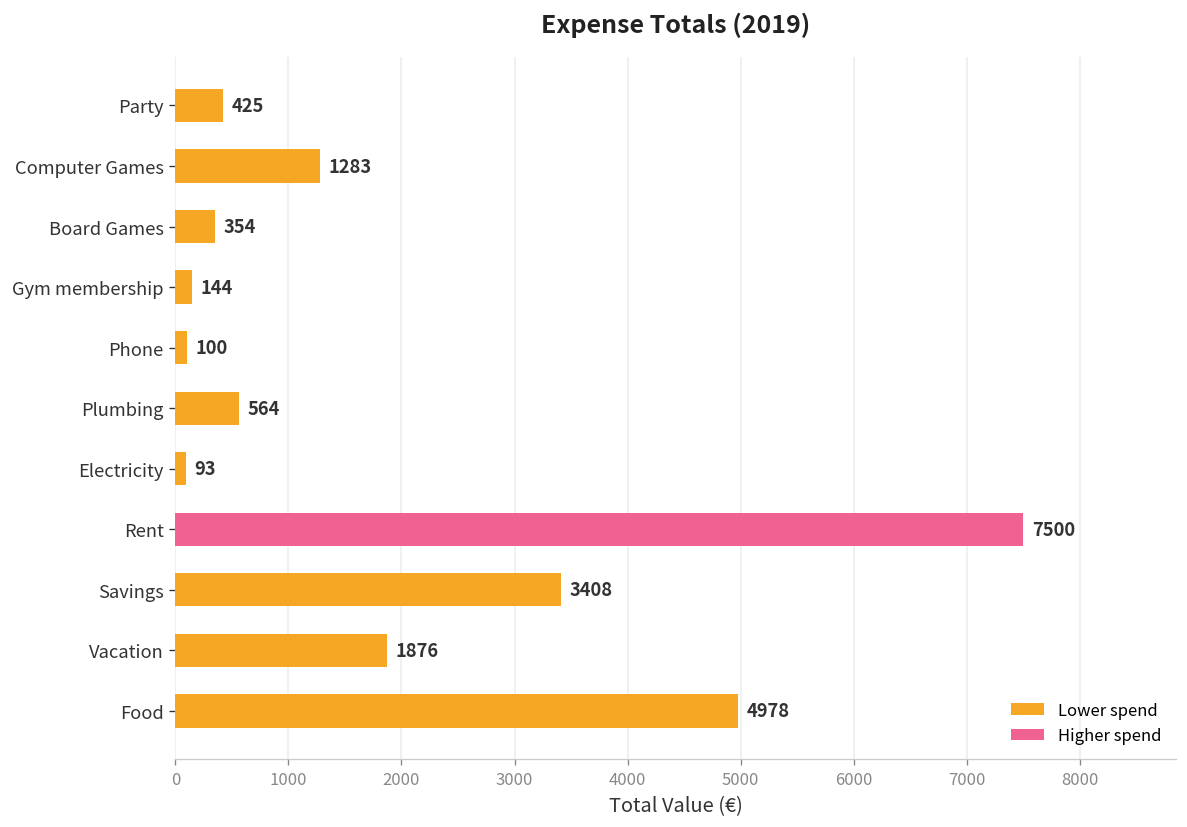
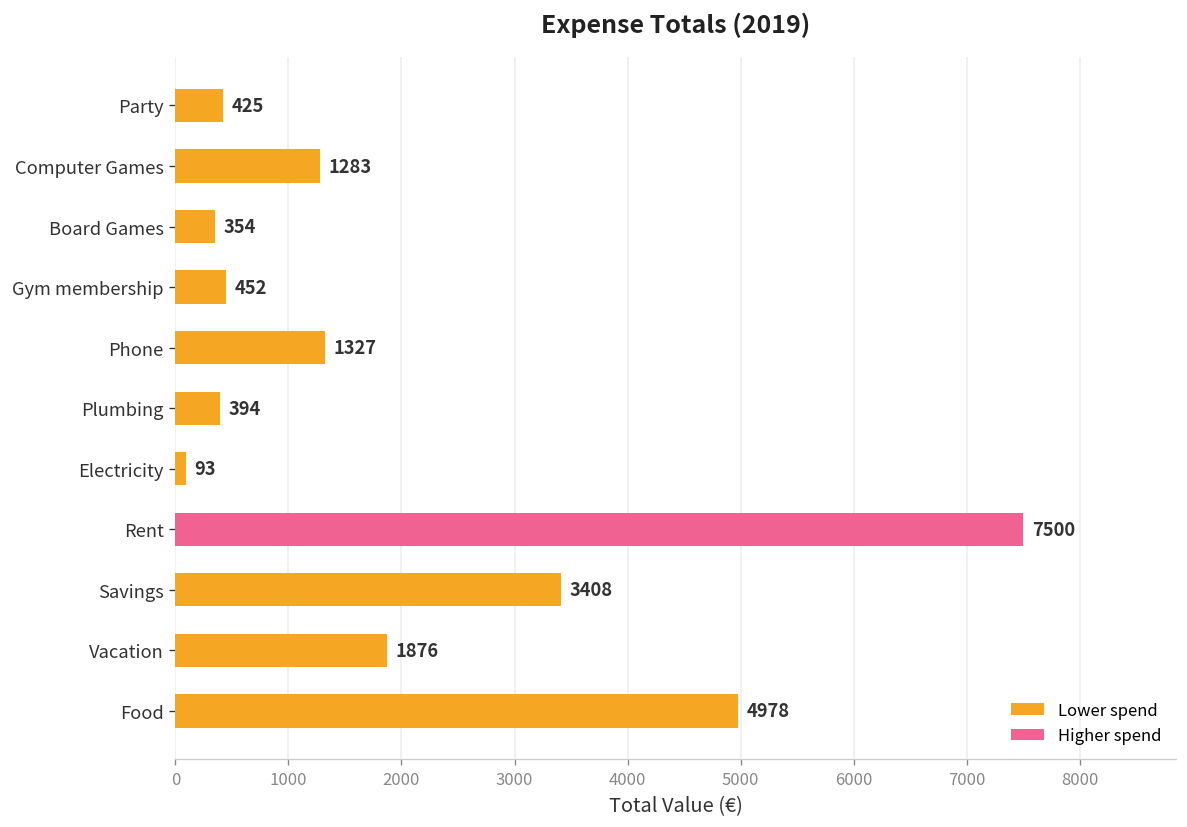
  {
    "Party": 425,
    "Computer Games": 1283,
    "Board Games": 354,
-   "Gym membership": 144,
-   "Phone": 100,
-   "Plumbing": 564,
+   "Gym membership": 452,
+   "Phone": 1327,
+   "Plumbing": 394,
    "Electricity": 93,
    "Rent": 7500,
    "Savings": 3408,
    "Vacation": 1876,
    "Food": 4978
  }
